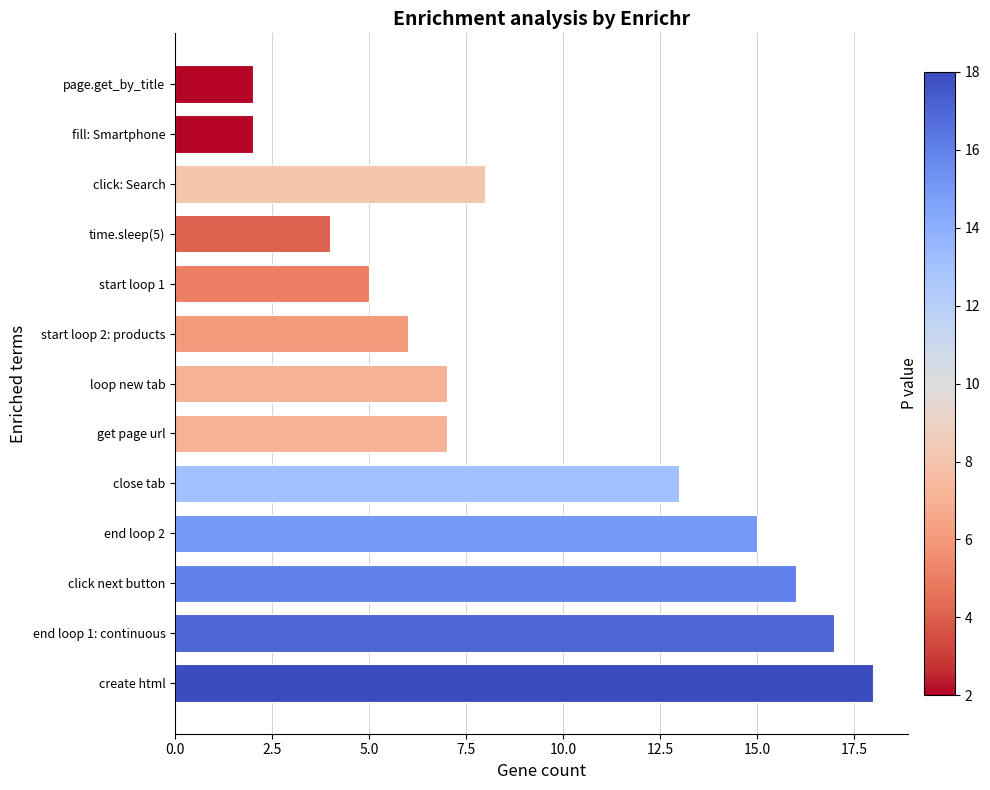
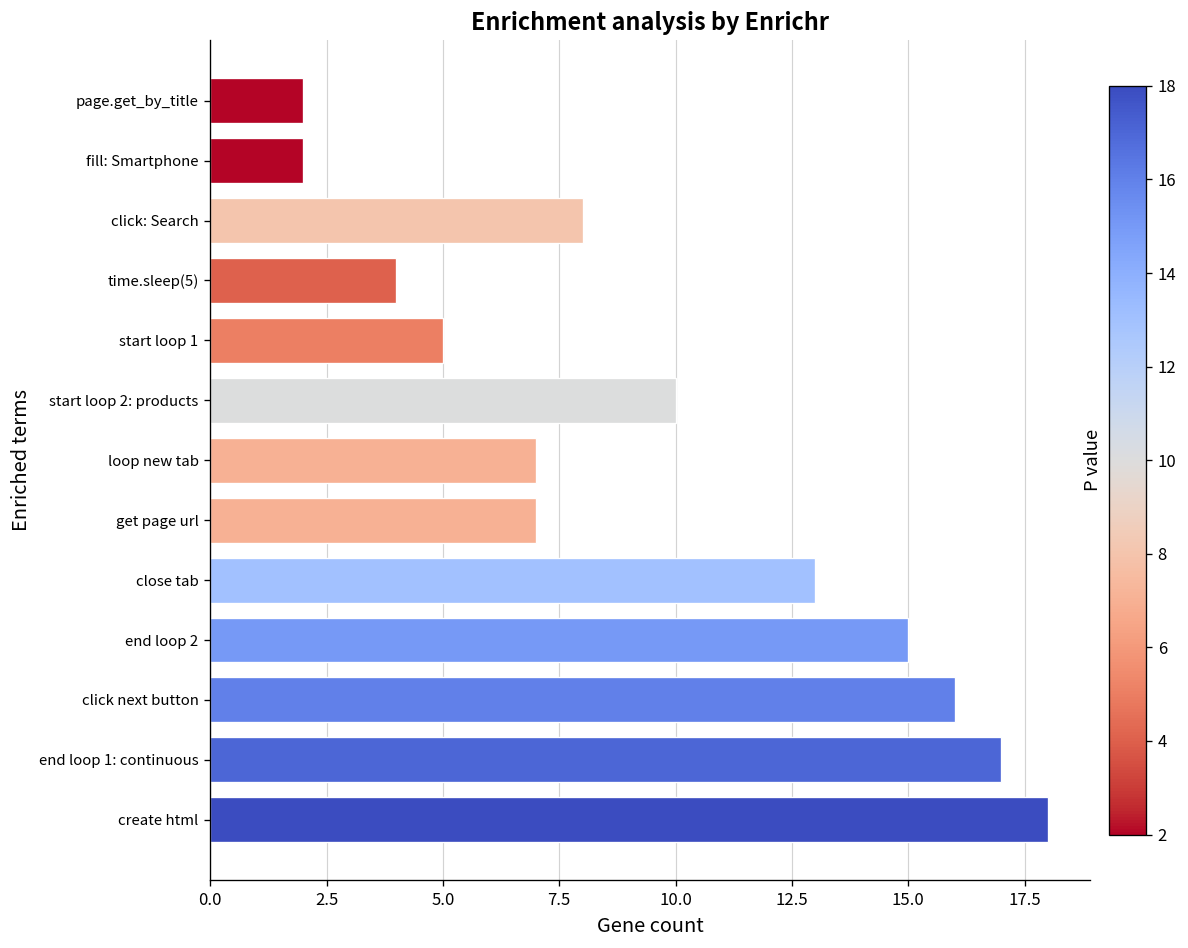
  {
    "page.get_by_title": 2,
    "fill: Smartphone": 2,
    "click: Search": 8,
    "time.sleep(5)": 4,
    "start loop 1": 5,
-   "start loop 2: products": 6,
+   "start loop 2: products": 10,
    "loop new tab": 7,
    "get page url": 7,
    "close tab": 13,
    "end loop 2": 15,
    "click next button": 16,
    "end loop 1: continuous": 17,
    "create html": 18
  }
